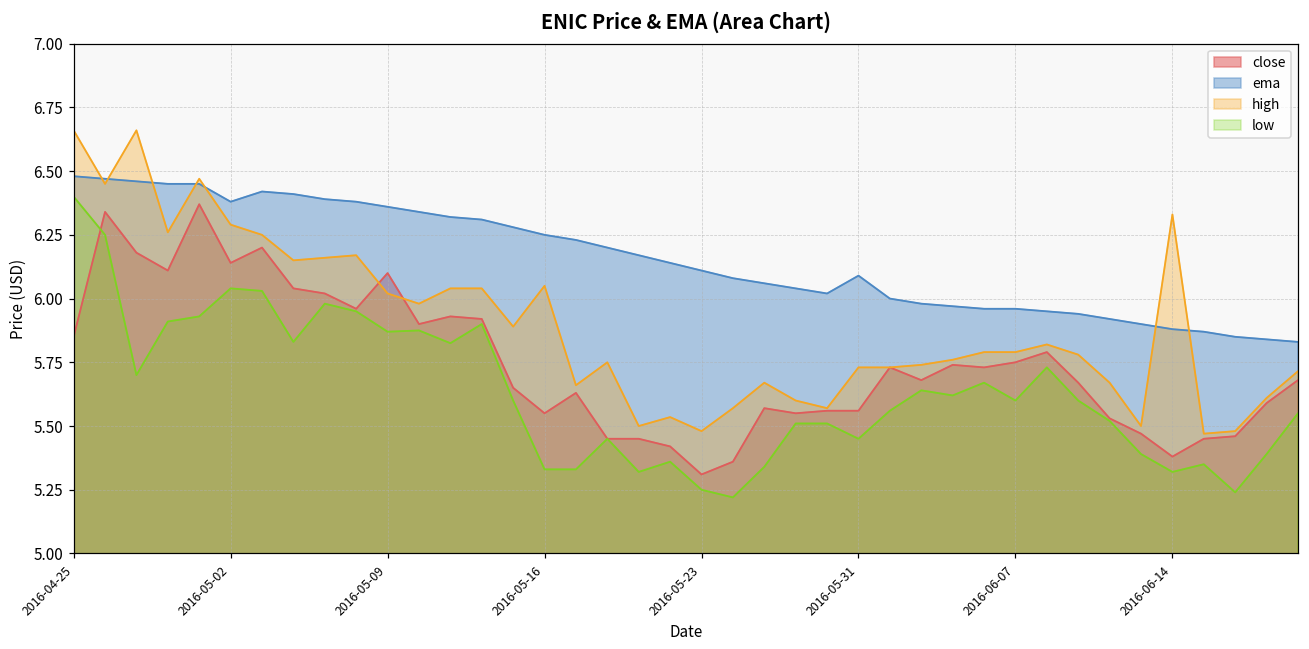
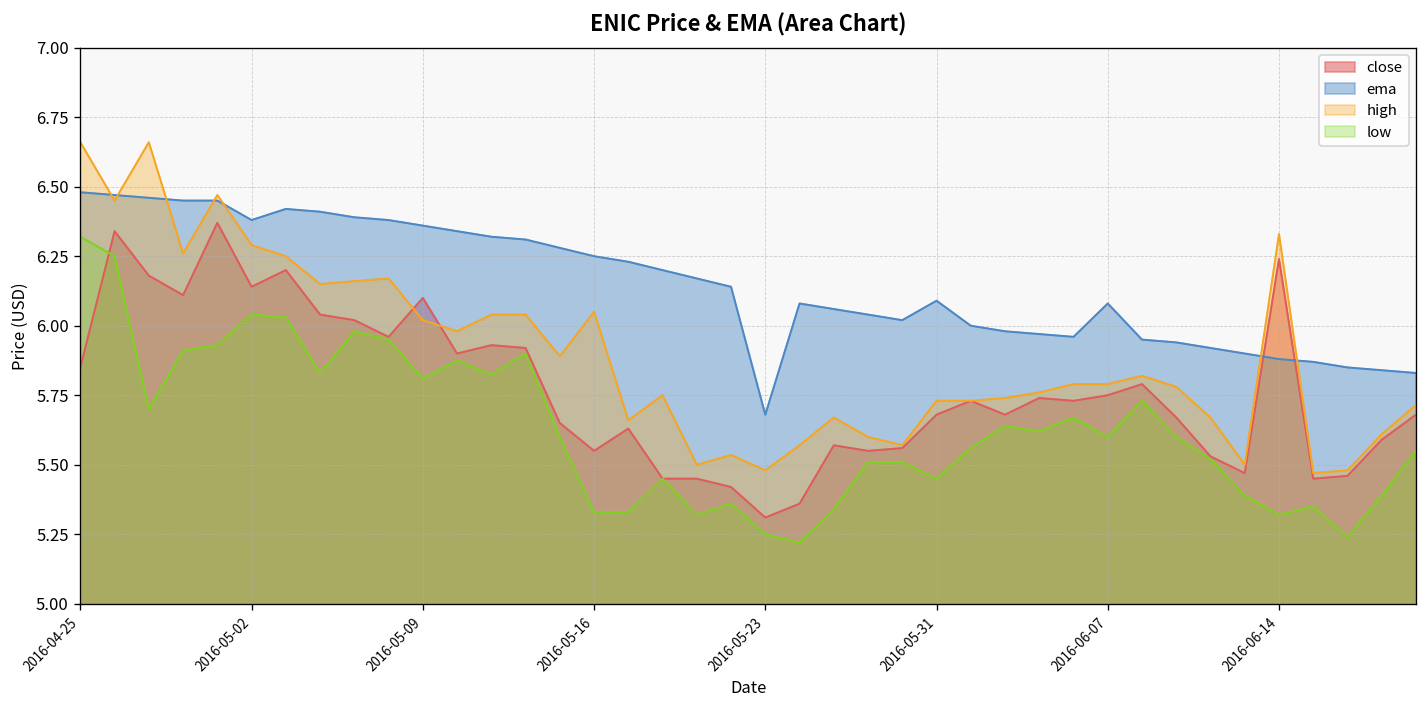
  {
    "close": {
      "2016-04-25": 5.85,
      "2016-05-02": 6.14,
      "2016-05-09": 6.10,
      "2016-05-16": 5.55,
      "2016-05-23": 5.31,
-     "2016-05-31": 5.56,
+     "2016-05-31": 5.68,
      "2016-06-07": 5.75,
-     "2016-06-14": 5.38
+     "2016-06-14": 6.24
    },
    "ema": {
      "2016-04-25": 6.48,
      "2016-05-02": 6.38,
      "2016-05-09": 6.36,
      "2016-05-16": 6.25,
-     "2016-05-23": 6.11,
+     "2016-05-23": 5.68,
      "2016-05-31": 6.09,
-     "2016-06-07": 5.96,
+     "2016-06-07": 6.08,
      "2016-06-14": 5.88
    },
    "high": {
      "2016-04-25": 6.66,
      "2016-05-02": 6.29,
      "2016-05-09": 6.02,
      "2016-05-16": 6.05,
      "2016-05-23": 5.48,
      "2016-05-31": 5.73,
      "2016-06-07": 5.79,
      "2016-06-14": 6.33
    },
    "low": {
-     "2016-04-25": 6.40,
+     "2016-04-25": 6.32,
      "2016-05-02": 6.04,
-     "2016-05-09": 5.87,
+     "2016-05-09": 5.81,
      "2016-05-16": 5.33,
      "2016-05-23": 5.25,
      "2016-05-31": 5.45,
      "2016-06-07": 5.60,
      "2016-06-14": 5.32
    }
  }
